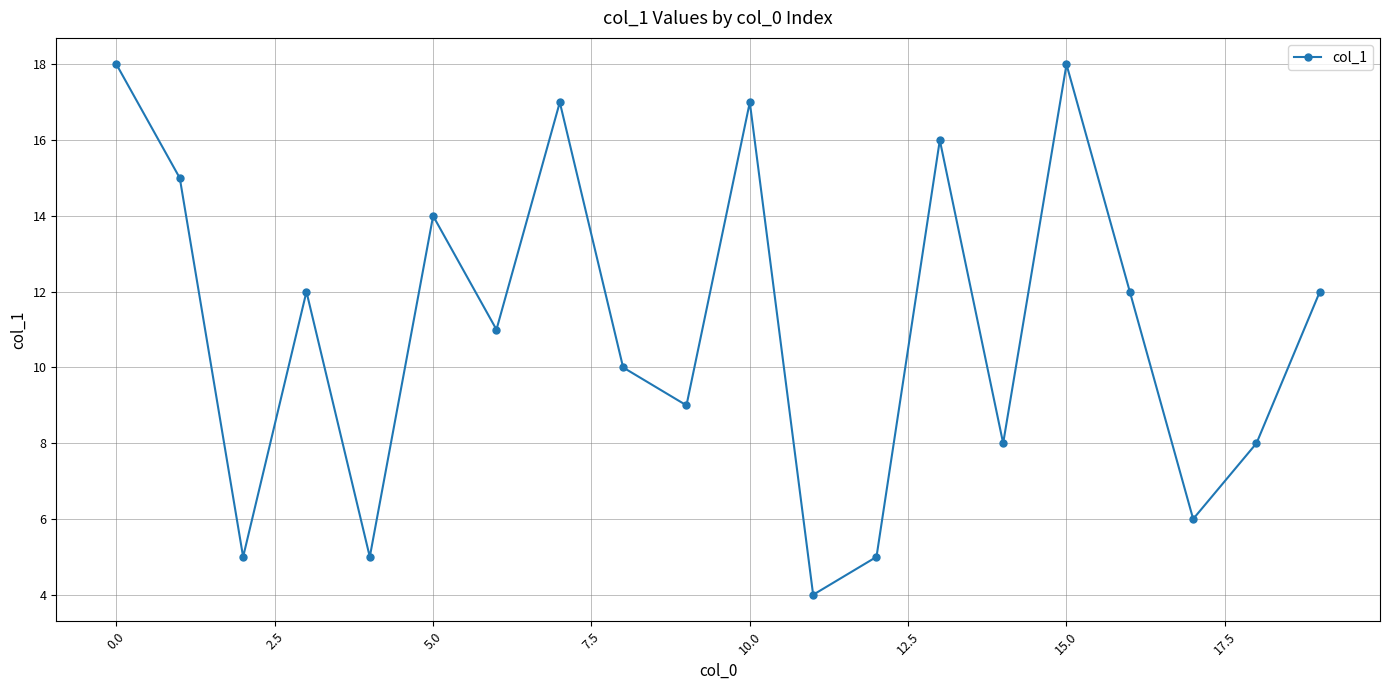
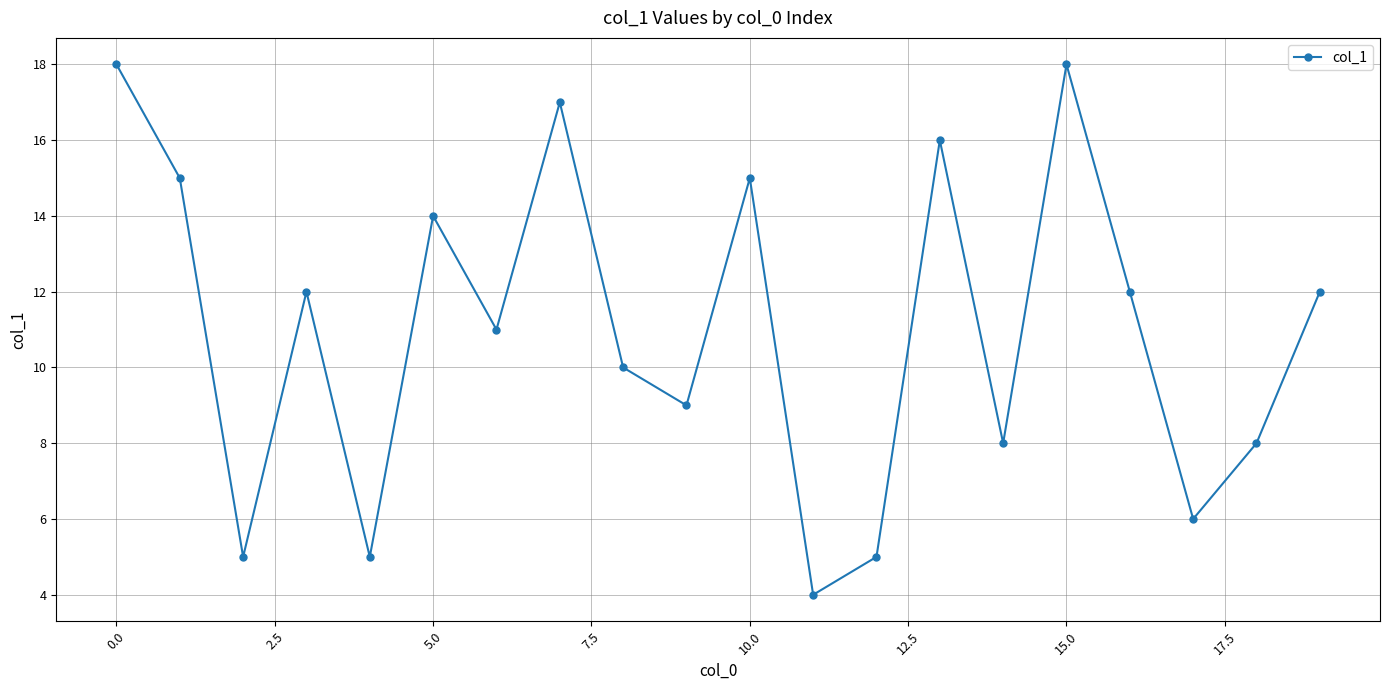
  {
    "0.0": 18,
    "5.0": 14,
-   "10.0": 17,
+   "10.0": 15,
    "15.0": 18
  }
